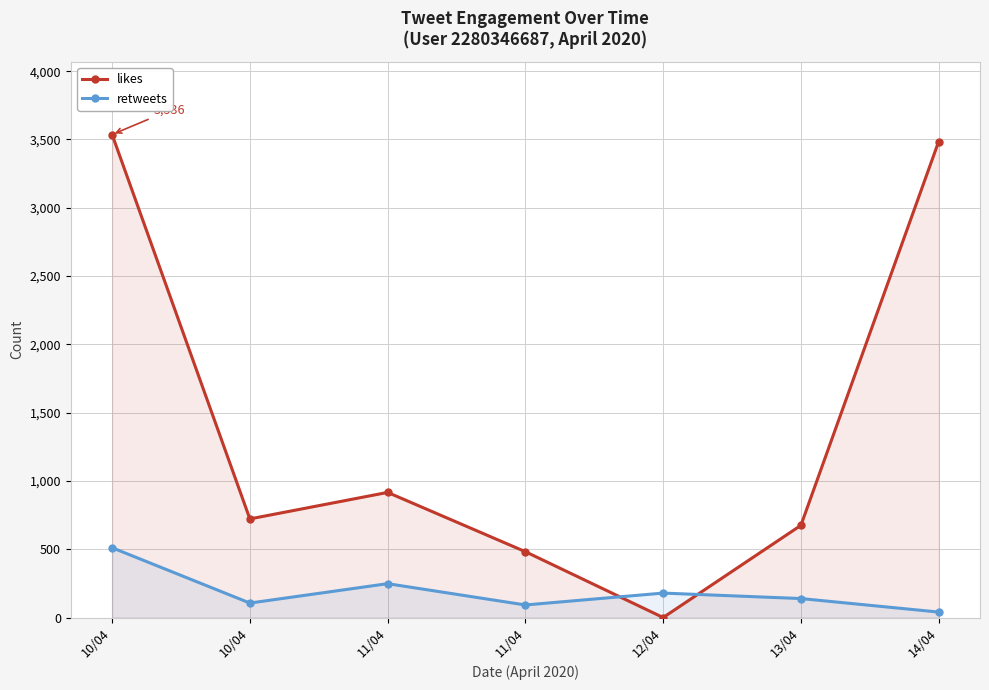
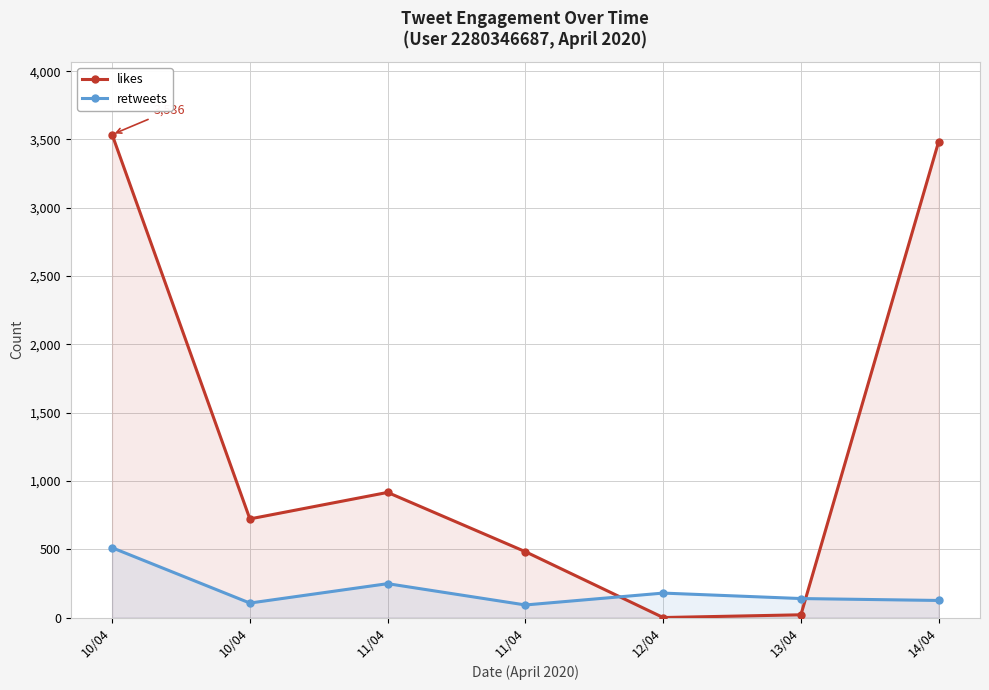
  {
    "likes": {
      "12/04": "0",
-     "13/04": "680",
+     "13/04": "20",
      "14/04": "3,490"
    },
    "retweets": {
      "12/04": "180",
      "13/04": "140",
-     "14/04": "40"
+     "14/04": "130"
    }
  }
